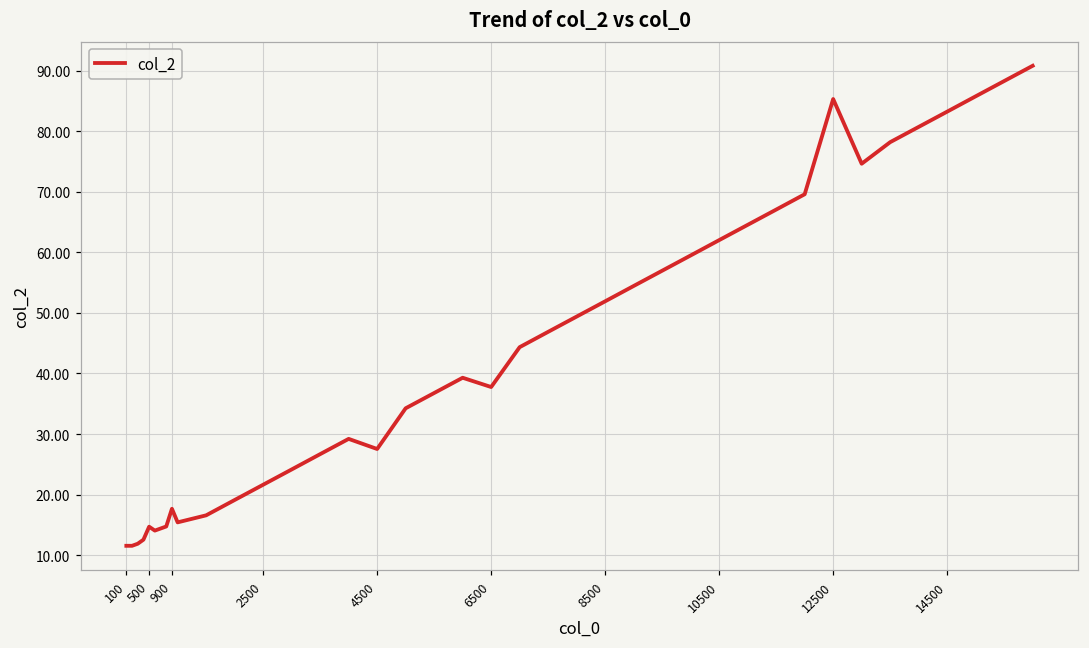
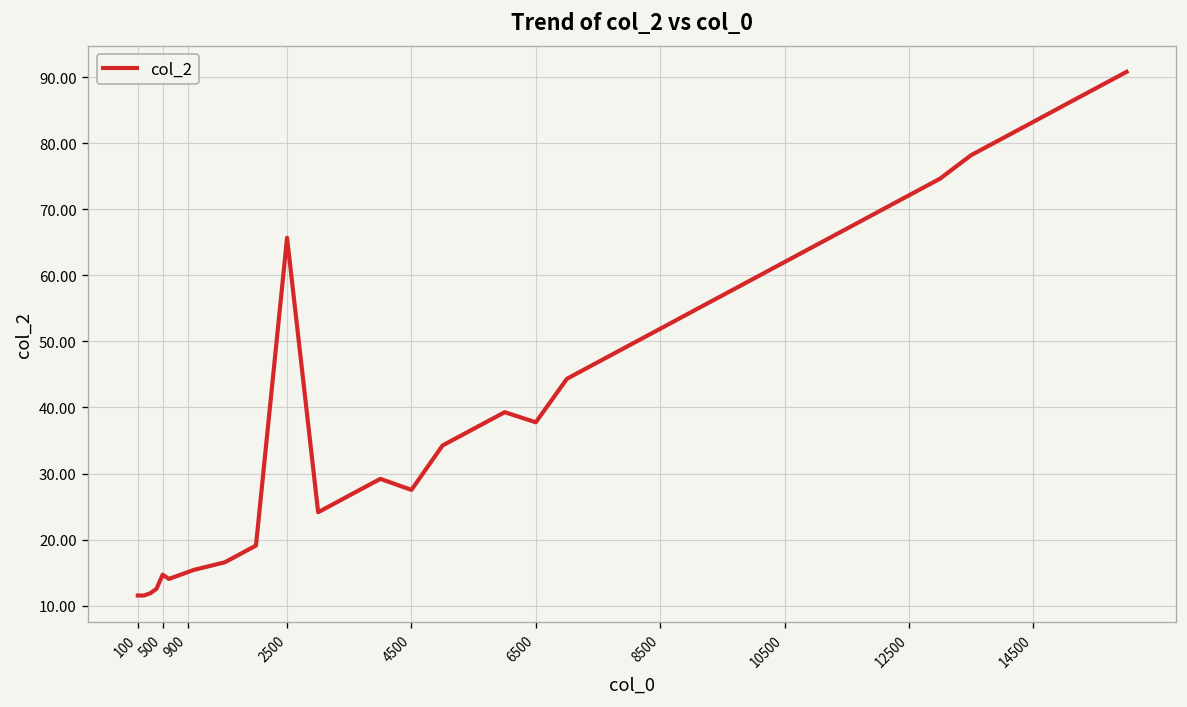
  {
    "100": 12,
    "500": 15,
-   "900": 18,
-   "2500": 22,
+   "900": 15,
+   "2500": 66,
    "4500": 28,
    "6500": 38,
    "8500": 52,
    "10500": 62,
-   "12500": 85,
+   "12500": 72,
    "14500": 83
  }
